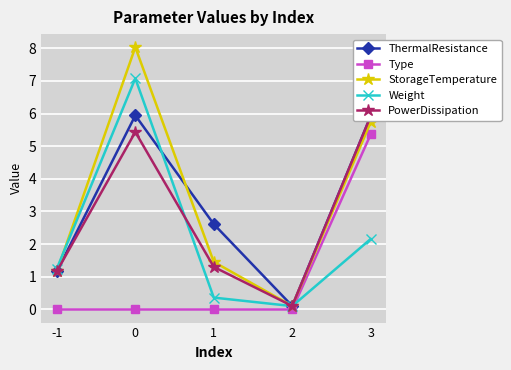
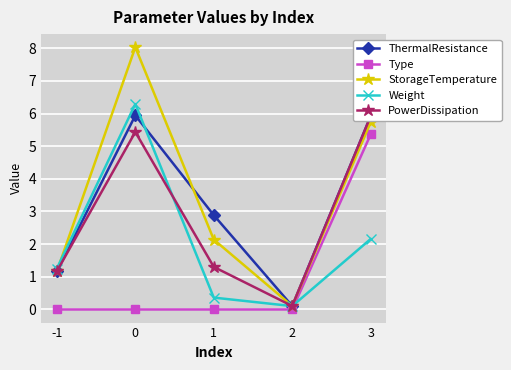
  {
    "ThermalResistance": {
      "0": 5.9,
-     "1": 2.6
+     "1": 2.9
    },
    "Type": {
      "-1": 0.0,
      "0": 0.0,
      "1": 0.0,
      "2": 0.0,
      "3": 5.4
    },
    "StorageTemperature": {
      "0": 8.0,
-     "1": 1.5,
+     "1": 2.1,
      "3": 5.7
    },
    "Weight": {
      "-1": 1.3,
-     "0": 7.1,
+     "0": 6.3,
      "1": 0.4,
      "3": 2.2
    },
    "PowerDissipation": {
      "0": 5.4,
      "1": 1.3
    }
  }
